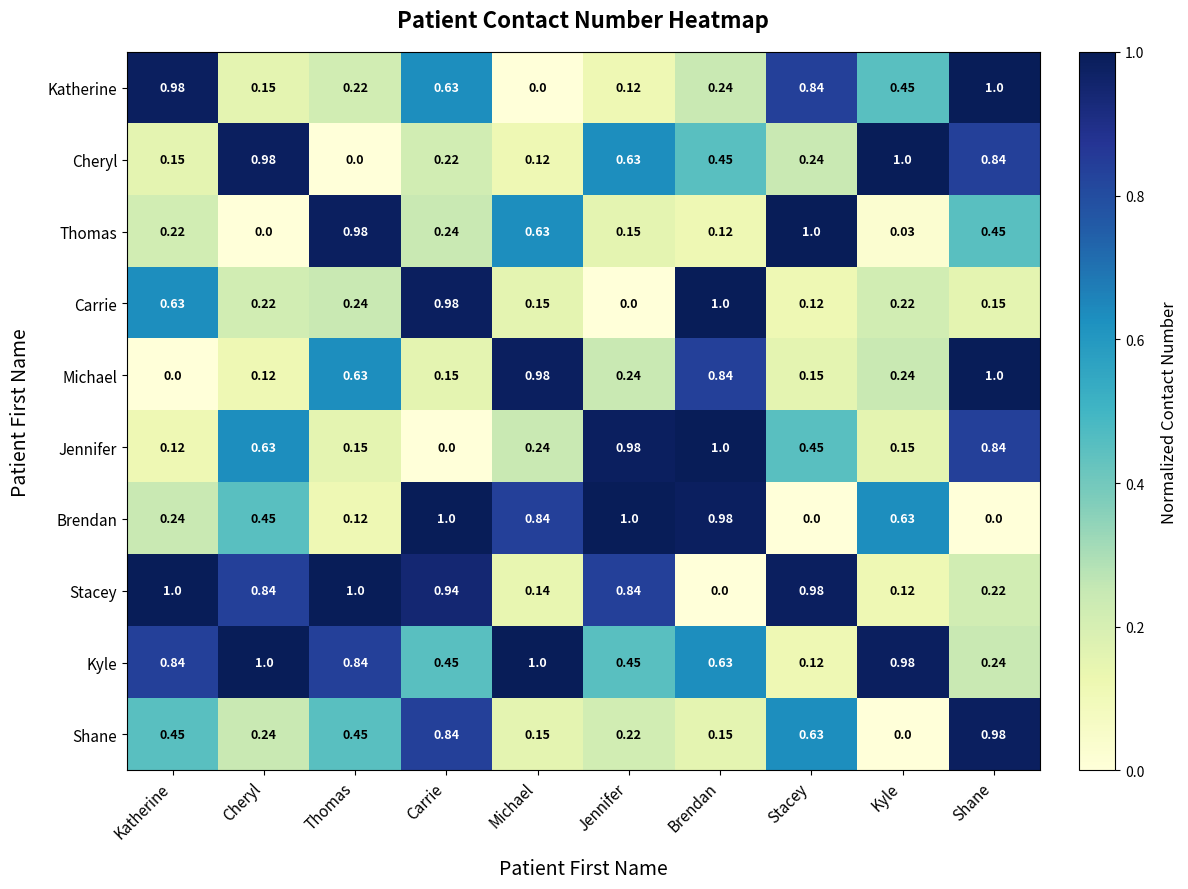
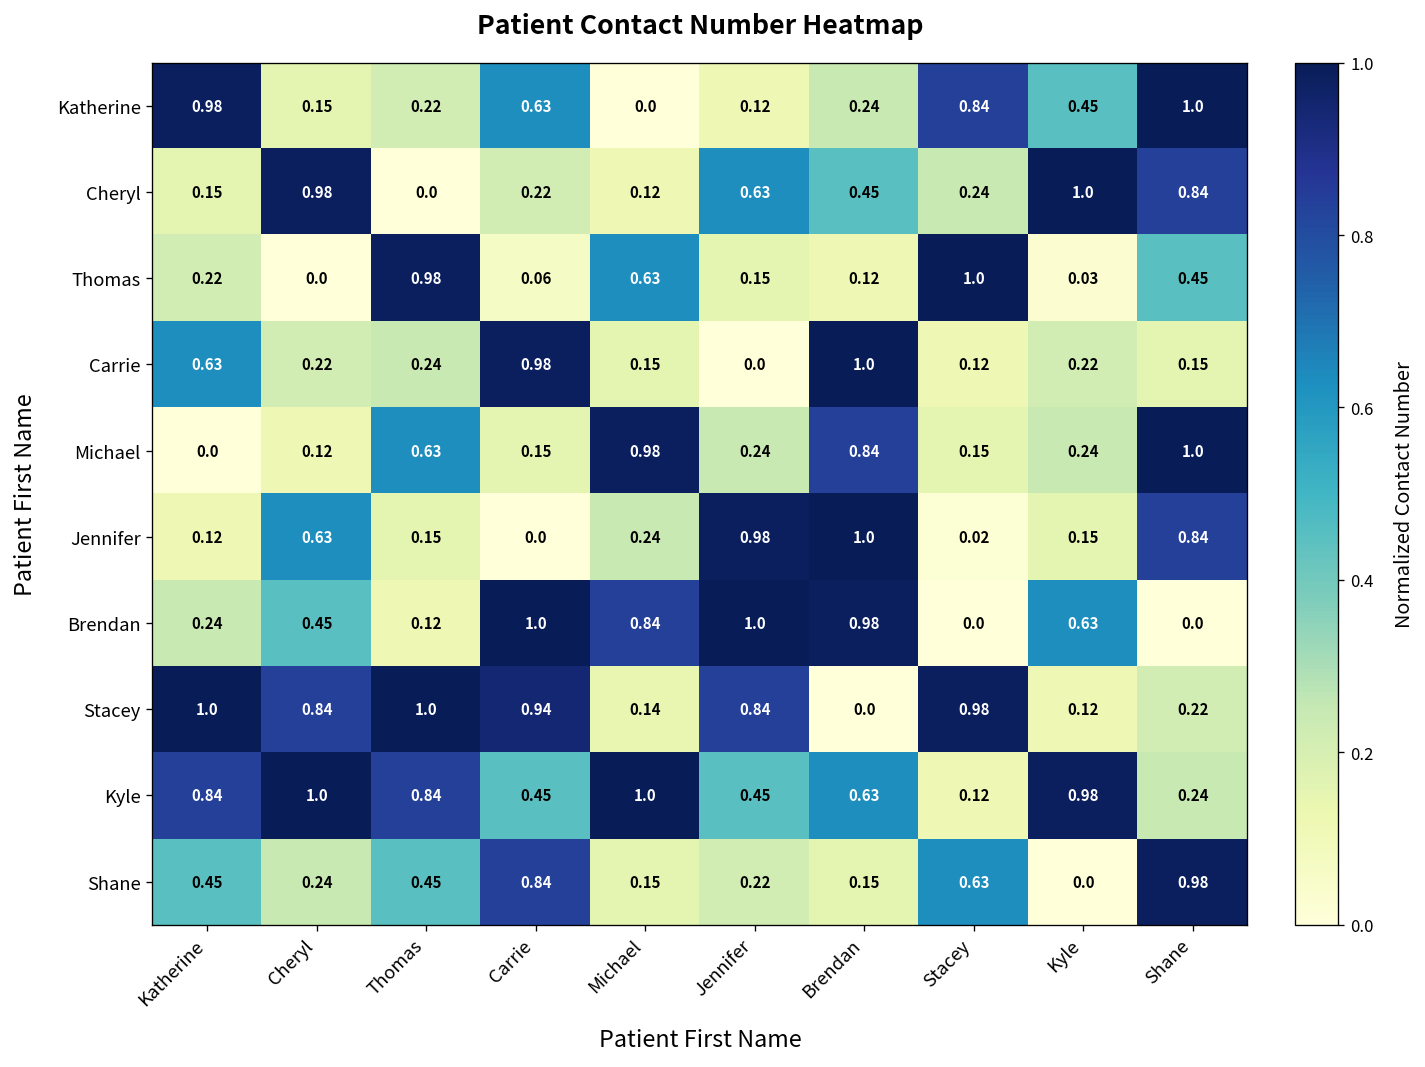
  {
    "Katherine": {
      "Katherine": 0.98,
      "Cheryl": 0.15,
      "Thomas": 0.22,
      "Carrie": 0.63,
      "Michael": 0.0,
      "Jennifer": 0.12,
      "Brendan": 0.24,
      "Stacey": 0.84,
      "Kyle": 0.45,
      "Shane": 1.0
    },
    "Cheryl": {
      "Katherine": 0.15,
      "Cheryl": 0.98,
      "Thomas": 0.0,
      "Carrie": 0.22,
      "Michael": 0.12,
      "Jennifer": 0.63,
      "Brendan": 0.45,
      "Stacey": 0.24,
      "Kyle": 1.0,
      "Shane": 0.84
    },
    "Thomas": {
      "Katherine": 0.22,
      "Cheryl": 0.0,
      "Thomas": 0.98,
-     "Carrie": 0.24,
+     "Carrie": 0.06,
      "Michael": 0.63,
      "Jennifer": 0.15,
      "Brendan": 0.12,
      "Stacey": 1.0,
      "Kyle": 0.03,
      "Shane": 0.45
    },
    "Carrie": {
      "Katherine": 0.63,
      "Cheryl": 0.22,
      "Thomas": 0.24,
      "Carrie": 0.98,
      "Michael": 0.15,
      "Jennifer": 0.0,
      "Brendan": 1.0,
      "Stacey": 0.12,
      "Kyle": 0.22,
      "Shane": 0.15
    },
    "Michael": {
      "Katherine": 0.0,
      "Cheryl": 0.12,
      "Thomas": 0.63,
      "Carrie": 0.15,
      "Michael": 0.98,
      "Jennifer": 0.24,
      "Brendan": 0.84,
      "Stacey": 0.15,
      "Kyle": 0.24,
      "Shane": 1.0
    },
    "Jennifer": {
      "Katherine": 0.12,
      "Cheryl": 0.63,
      "Thomas": 0.15,
      "Carrie": 0.0,
      "Michael": 0.24,
      "Jennifer": 0.98,
      "Brendan": 1.0,
-     "Stacey": 0.45,
+     "Stacey": 0.02,
      "Kyle": 0.15,
      "Shane": 0.84
    },
    "Brendan": {
      "Katherine": 0.24,
      "Cheryl": 0.45,
      "Thomas": 0.12,
      "Carrie": 1.0,
      "Michael": 0.84,
      "Jennifer": 1.0,
      "Brendan": 0.98,
      "Stacey": 0.0,
      "Kyle": 0.63,
      "Shane": 0.0
    },
    "Stacey": {
      "Katherine": 1.0,
      "Cheryl": 0.84,
      "Thomas": 1.0,
      "Carrie": 0.94,
      "Michael": 0.14,
      "Jennifer": 0.84,
      "Brendan": 0.0,
      "Stacey": 0.98,
      "Kyle": 0.12,
      "Shane": 0.22
    },
    "Kyle": {
      "Katherine": 0.84,
      "Cheryl": 1.0,
      "Thomas": 0.84,
      "Carrie": 0.45,
      "Michael": 1.0,
      "Jennifer": 0.45,
      "Brendan": 0.63,
      "Stacey": 0.12,
      "Kyle": 0.98,
      "Shane": 0.24
    },
    "Shane": {
      "Katherine": 0.45,
      "Cheryl": 0.24,
      "Thomas": 0.45,
      "Carrie": 0.84,
      "Michael": 0.15,
      "Jennifer": 0.22,
      "Brendan": 0.15,
      "Stacey": 0.63,
      "Kyle": 0.0,
      "Shane": 0.98
    }
  }
